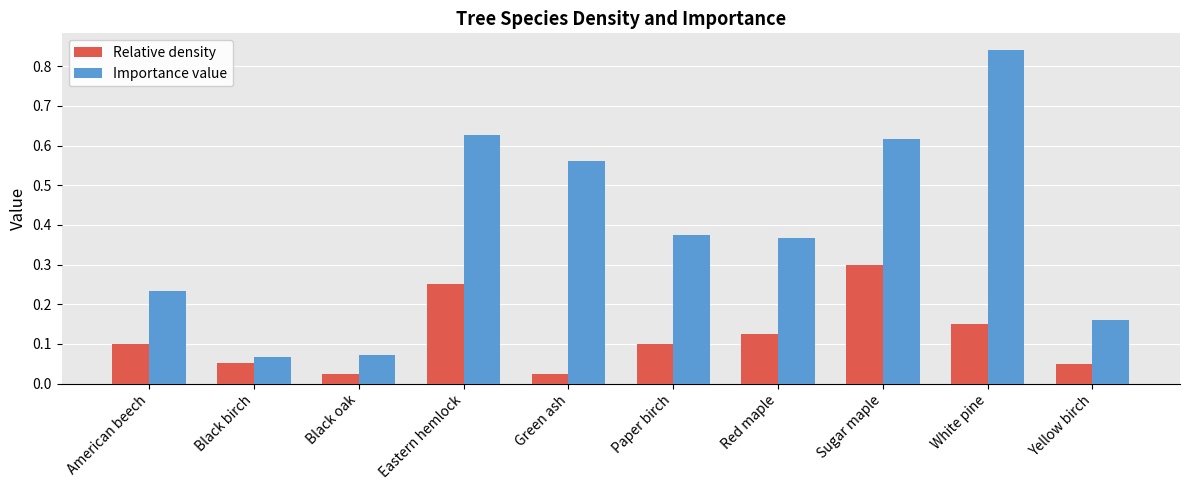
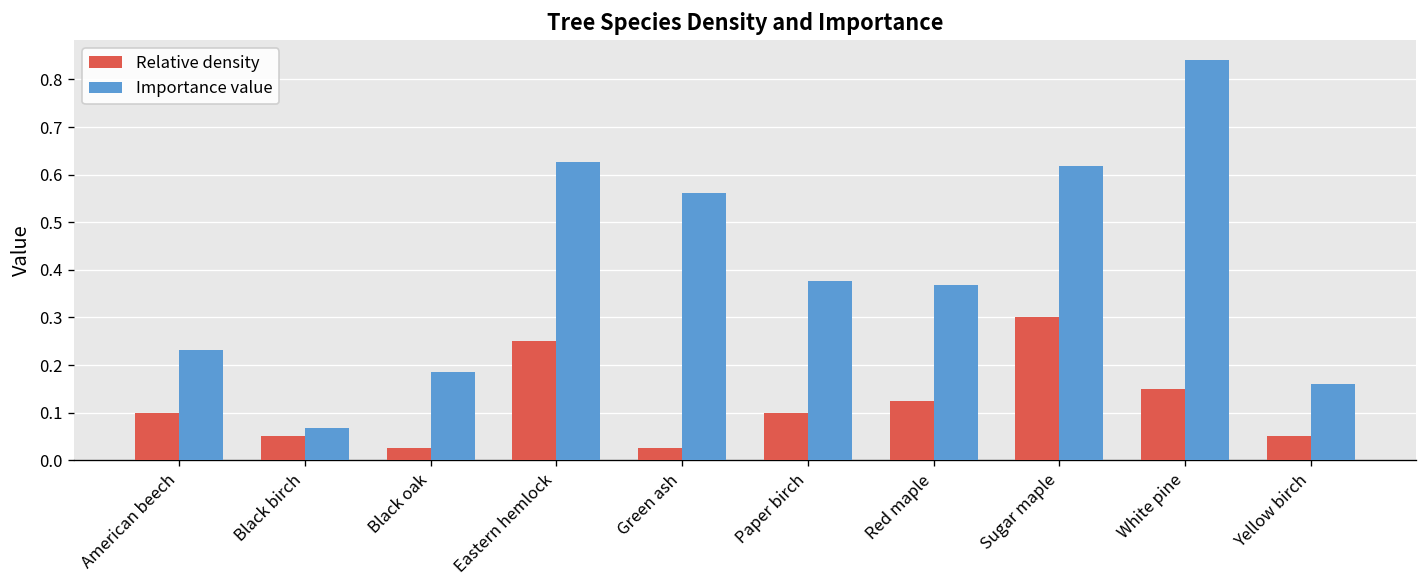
  {
    "Relative density": {
      "American beech": 0.10,
      "Black birch": 0.05,
      "Black oak": 0.03,
      "Eastern hemlock": 0.25,
      "Green ash": 0.03,
      "Paper birch": 0.10,
      "Red maple": 0.13,
      "Sugar maple": 0.30,
      "White pine": 0.15,
      "Yellow birch": 0.05
    },
    "Importance value": {
      "American beech": 0.23,
      "Black birch": 0.07,
-     "Black oak": 0.07,
+     "Black oak": 0.19,
      "Eastern hemlock": 0.63,
      "Green ash": 0.56,
      "Paper birch": 0.38,
      "Red maple": 0.37,
      "Sugar maple": 0.62,
      "White pine": 0.84,
      "Yellow birch": 0.16
    }
  }
